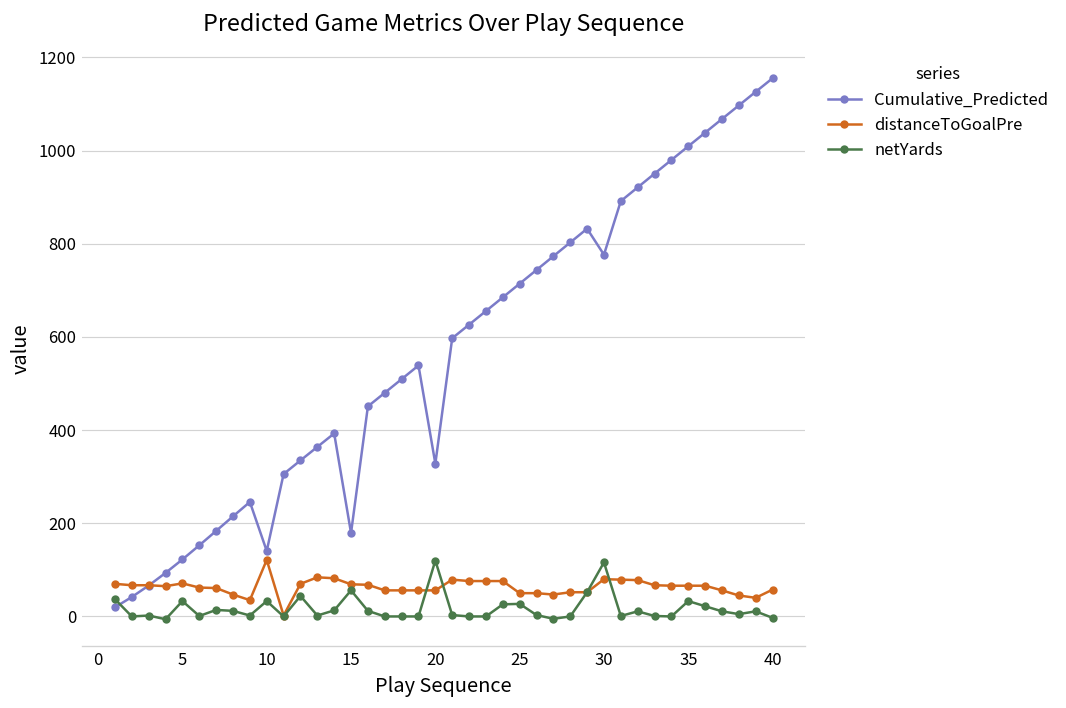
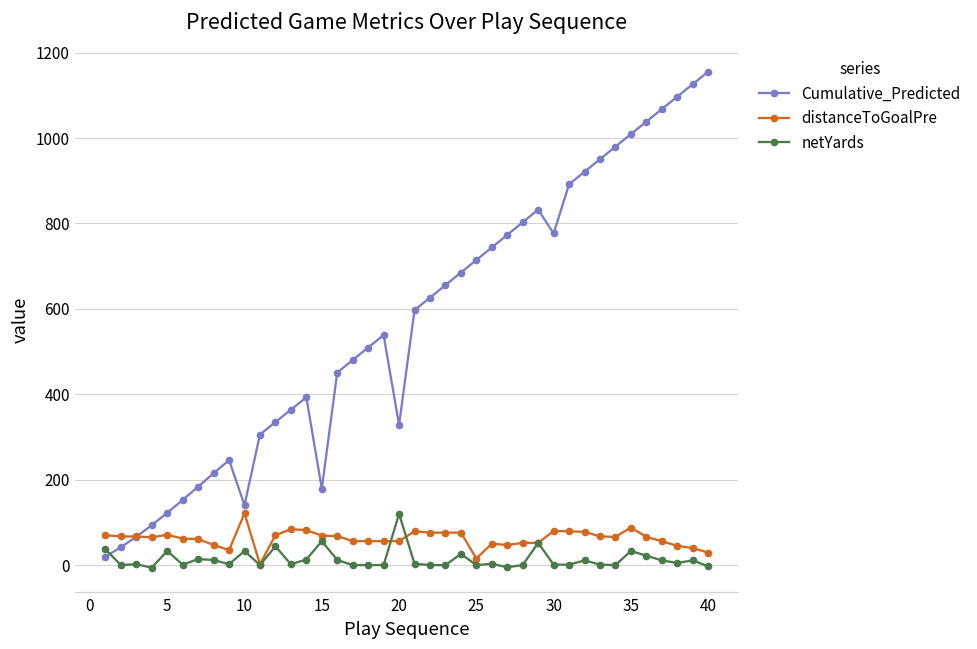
  {
    "Cumulative_Predicted": {
      "5": 120,
      "10": 140,
      "15": 180,
      "20": 330,
      "25": 710,
      "30": 780,
      "35": 1010,
      "40": 1160
    },
    "distanceToGoalPre": {
      "5": 70,
      "10": 120,
      "15": 70,
      "20": 60,
-     "25": 50,
+     "25": 20,
      "30": 80,
-     "35": 70,
-     "40": 60
+     "35": 90,
+     "40": 30
    },
    "netYards": {
      "5": 30,
      "10": 30,
      "15": 60,
      "20": 120,
-     "25": 30,
-     "30": 120,
+     "25": 0,
+     "30": 0,
      "35": 30,
      "40": 0
    }
  }
